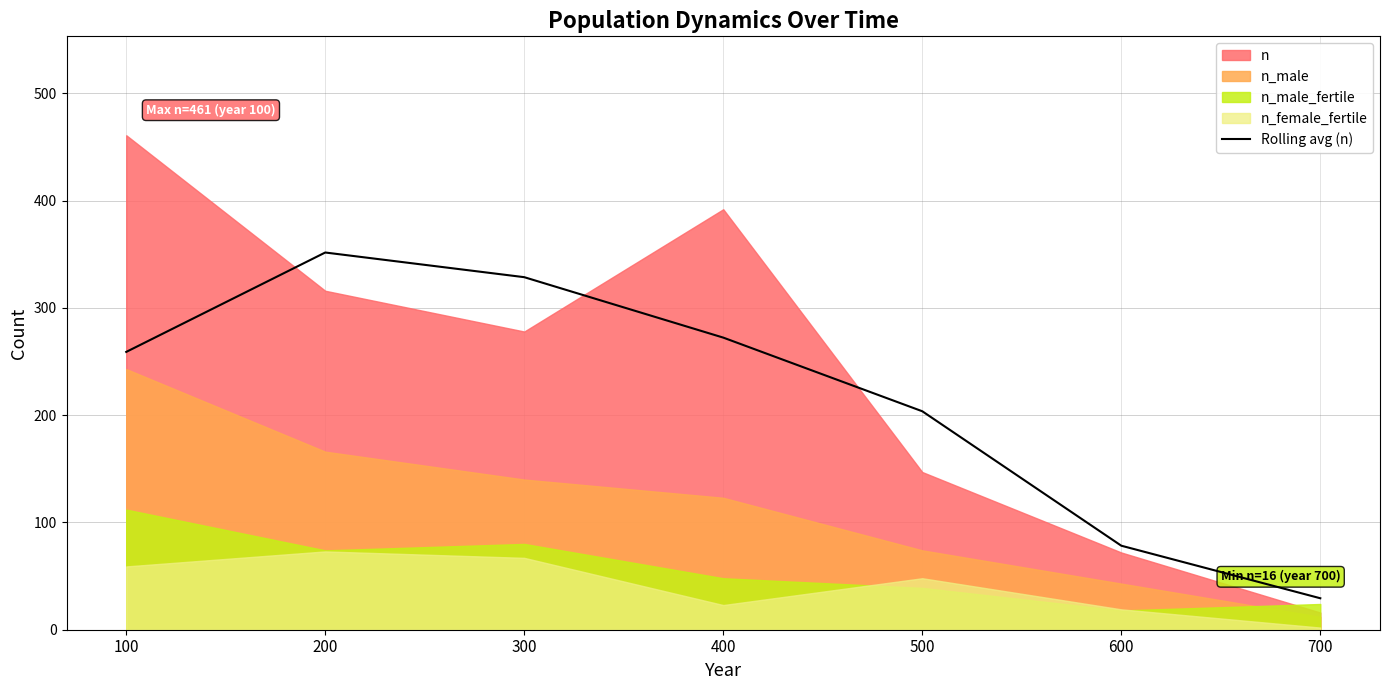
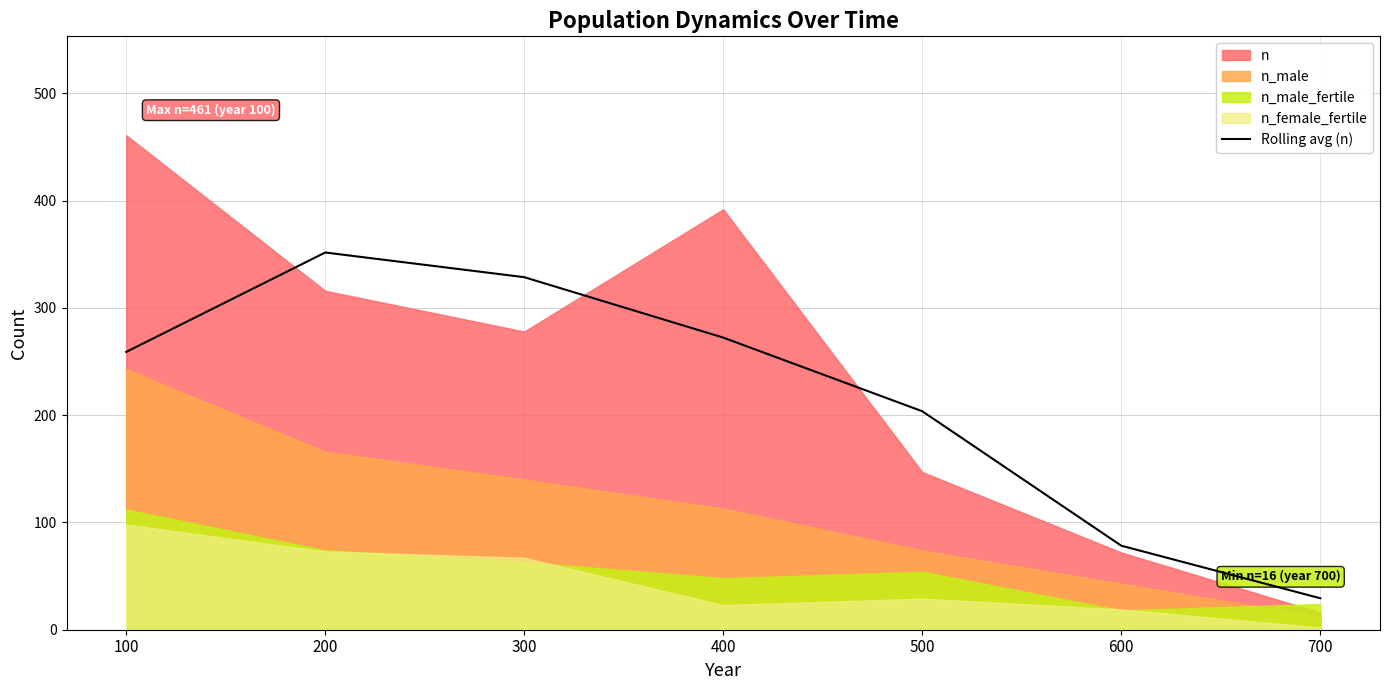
  {
    "Rolling avg (n)": {
      "100": 259,
      "200": 352,
      "300": 329,
      "400": 272,
      "500": 204,
      "600": 78
    },
    "n": {
      "100": 461,
      "200": 316,
      "300": 278,
      "400": 392,
      "500": 147,
      "600": 72,
      "700": 16
    },
    "n_male": {
      "100": 243,
      "200": 166,
      "300": 140,
-     "400": 123,
+     "400": 113,
      "500": 74,
      "600": 43,
      "700": 12
    },
    "n_male_fertile": {
      "100": 112,
-     "300": 80,
+     "300": 63,
      "400": 48,
-     "500": 39,
+     "500": 54,
      "700": 24
    },
    "n_female_fertile": {
-     "100": 59,
+     "100": 98,
      "300": 67,
      "400": 23,
-     "500": 48
+     "500": 29
    }
  }
